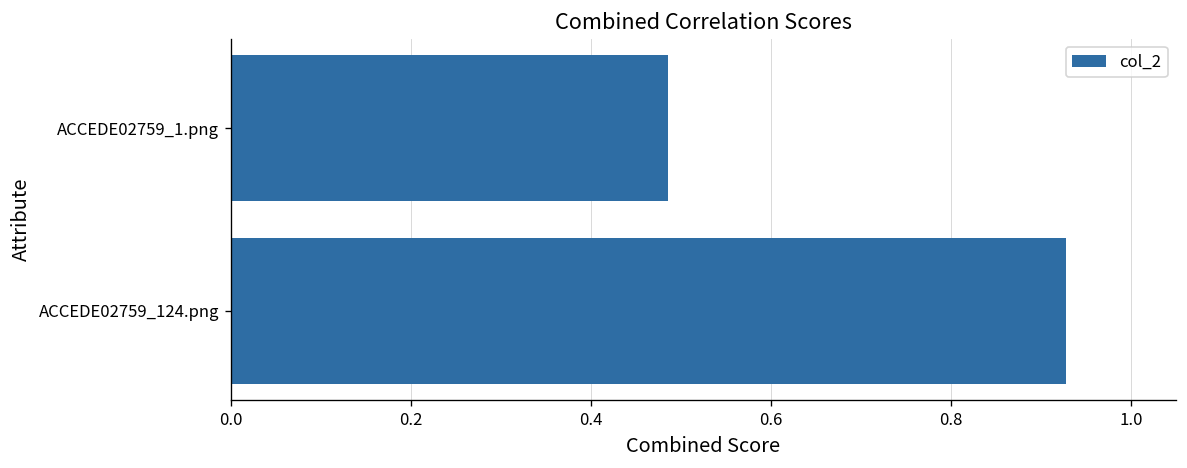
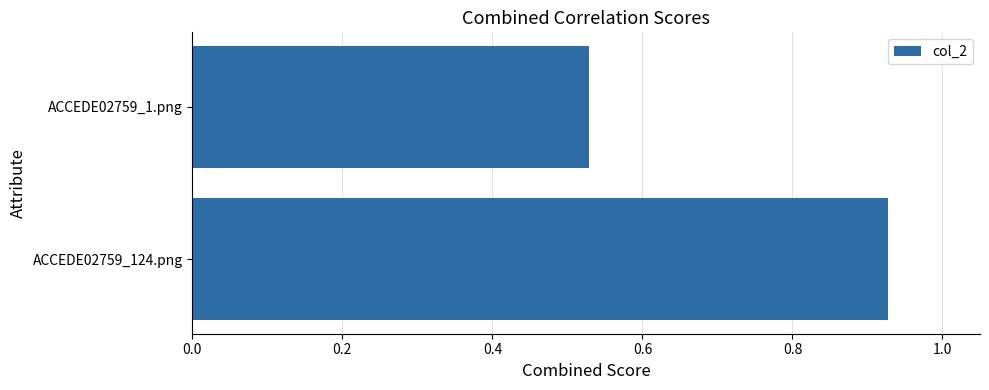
  {
-   "ACCEDE02759_1.png": 0.49,
+   "ACCEDE02759_1.png": 0.53,
    "ACCEDE02759_124.png": 0.93
  }
